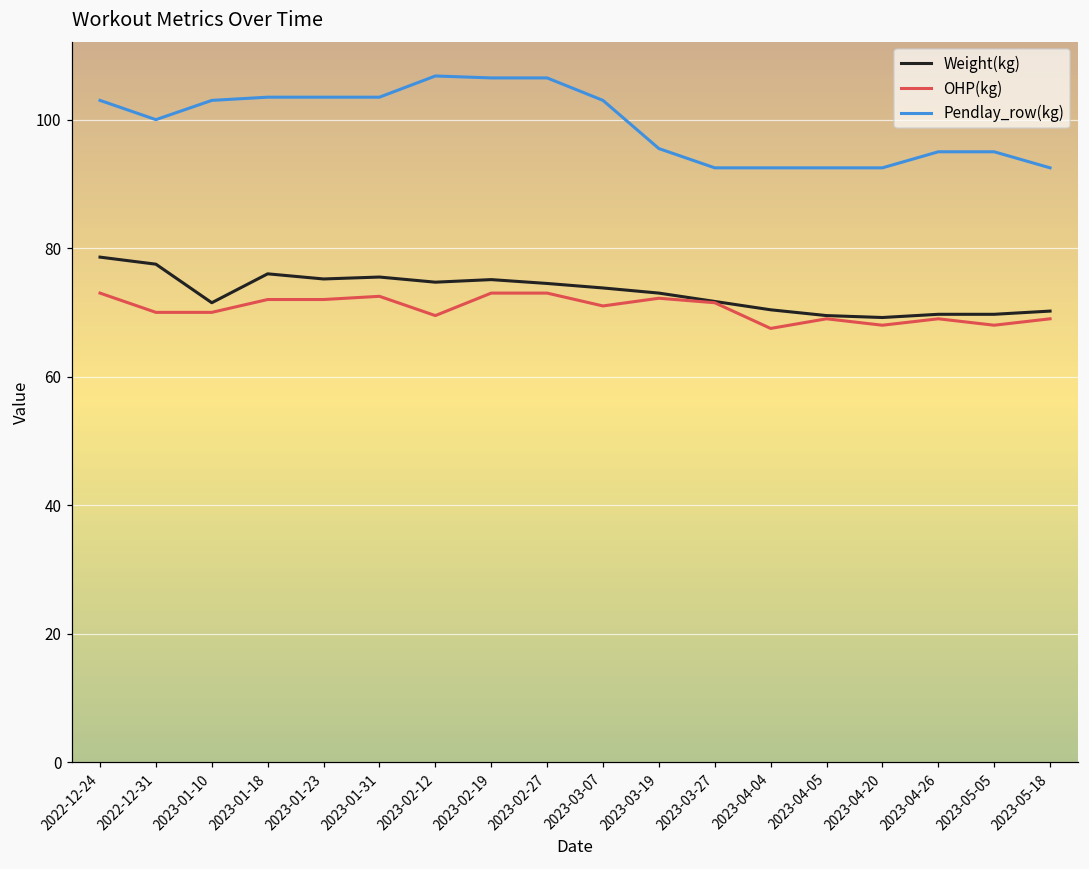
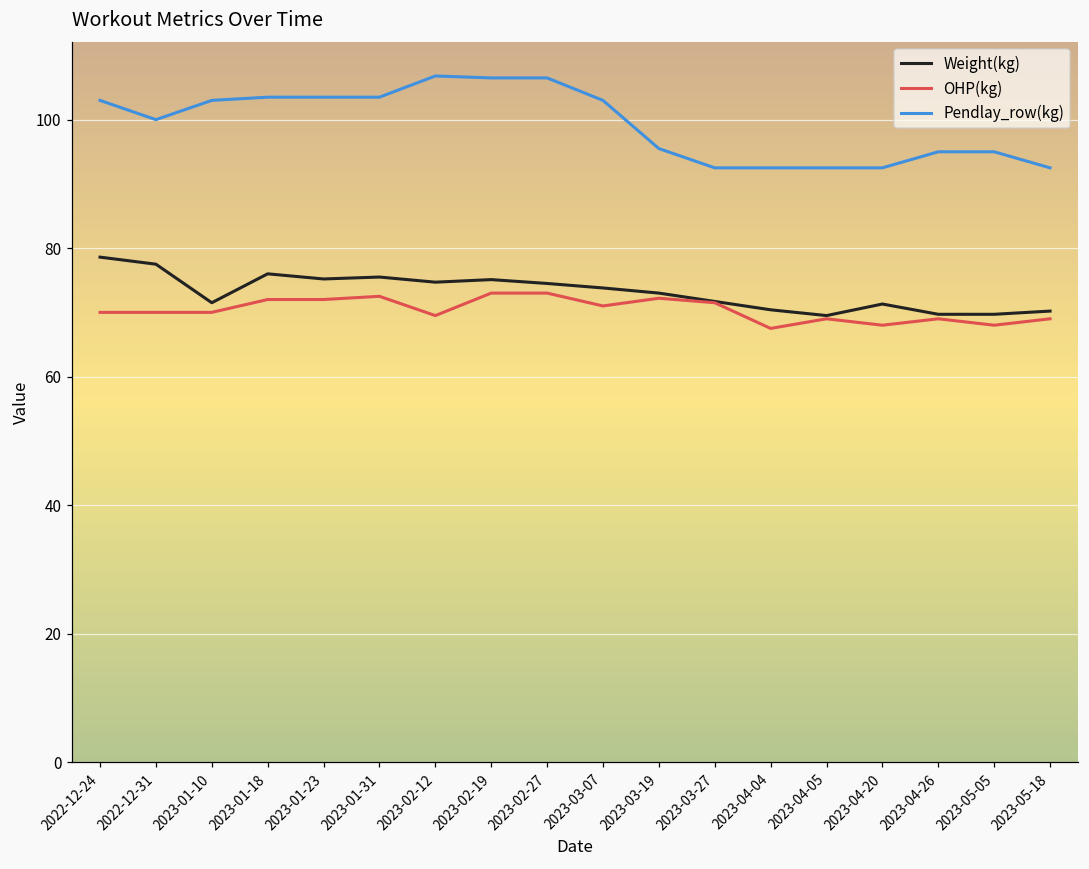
  {
    "Weight(kg)": {
      "2022-12-24": 79,
      "2022-12-31": 78,
      "2023-01-10": 72,
      "2023-01-18": 76,
      "2023-01-23": 75,
      "2023-01-31": 76,
      "2023-02-12": 75,
      "2023-02-19": 75,
      "2023-02-27": 75,
      "2023-03-07": 74,
      "2023-03-19": 73,
      "2023-04-04": 70,
      "2023-04-05": 70,
-     "2023-04-20": 69,
+     "2023-04-20": 71,
      "2023-04-26": 70,
      "2023-05-05": 70,
      "2023-05-18": 70
    },
    "OHP(kg)": {
-     "2022-12-24": 73,
+     "2022-12-24": 70,
      "2022-12-31": 70,
      "2023-01-10": 70,
      "2023-01-18": 72,
      "2023-01-23": 72,
      "2023-01-31": 73,
      "2023-02-12": 70,
      "2023-02-19": 73,
      "2023-02-27": 73,
      "2023-03-07": 71,
      "2023-03-19": 72,
      "2023-04-04": 68,
      "2023-04-05": 69,
      "2023-04-20": 68,
      "2023-04-26": 69,
      "2023-05-05": 68,
      "2023-05-18": 69
    },
    "Pendlay_row(kg)": {
      "2022-12-24": 103,
      "2022-12-31": 100,
      "2023-01-10": 103,
      "2023-01-18": 104,
      "2023-01-23": 104,
      "2023-01-31": 104,
      "2023-02-12": 107,
      "2023-02-19": 107,
      "2023-02-27": 107,
      "2023-03-07": 103,
      "2023-03-19": 96,
      "2023-03-27": 93,
      "2023-04-04": 93,
      "2023-04-05": 93,
      "2023-04-20": 93,
      "2023-04-26": 95,
      "2023-05-05": 95,
      "2023-05-18": 93
    }
  }
